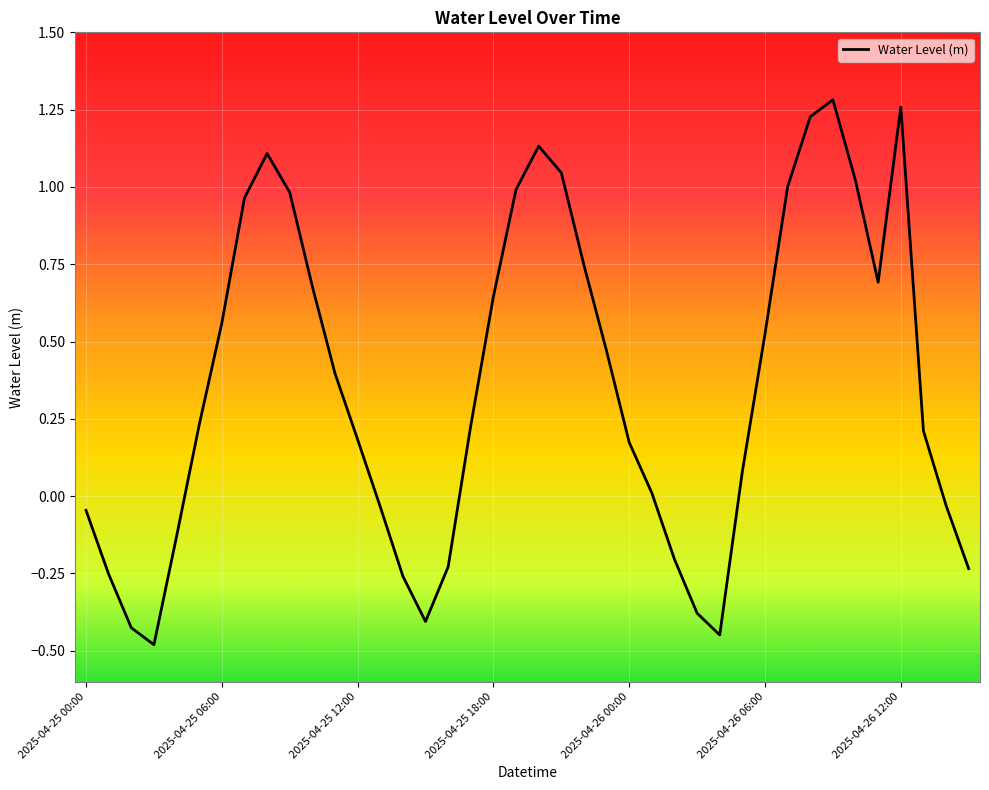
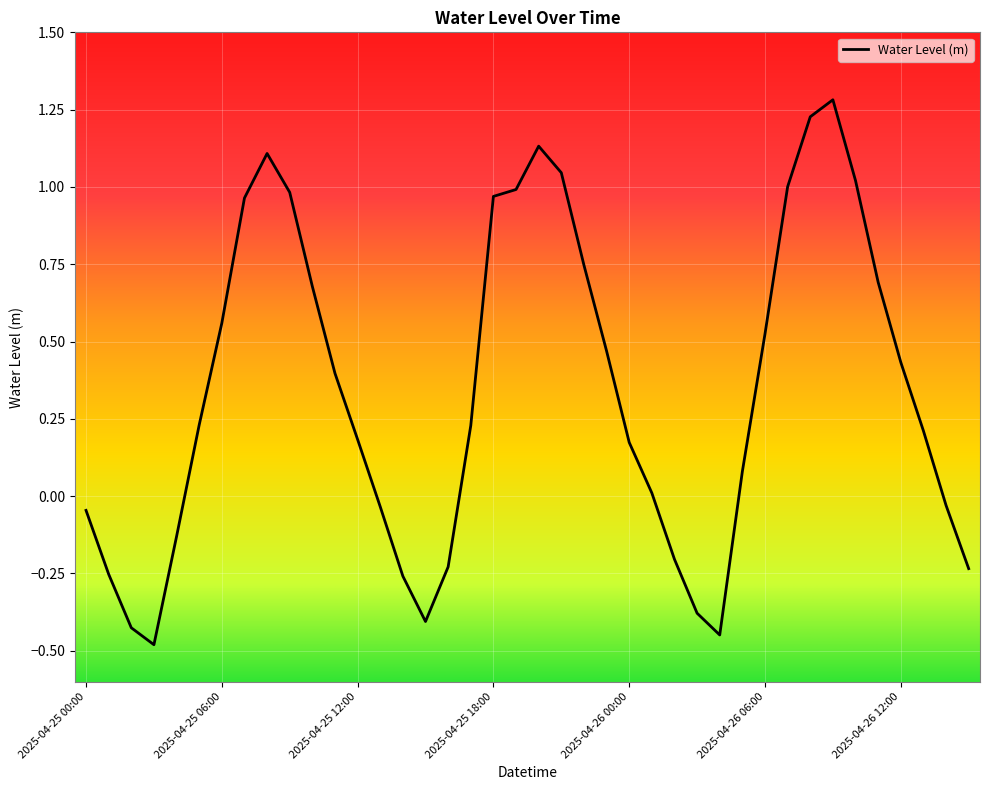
  {
    "2025-04-25 00:00": -0.05,
    "2025-04-25 06:00": 0.56,
    "2025-04-25 12:00": 0.18,
-   "2025-04-25 18:00": 0.65,
+   "2025-04-25 18:00": 0.97,
    "2025-04-26 00:00": 0.17,
    "2025-04-26 06:00": 0.52,
-   "2025-04-26 12:00": 1.26
+   "2025-04-26 12:00": 0.43
  }
